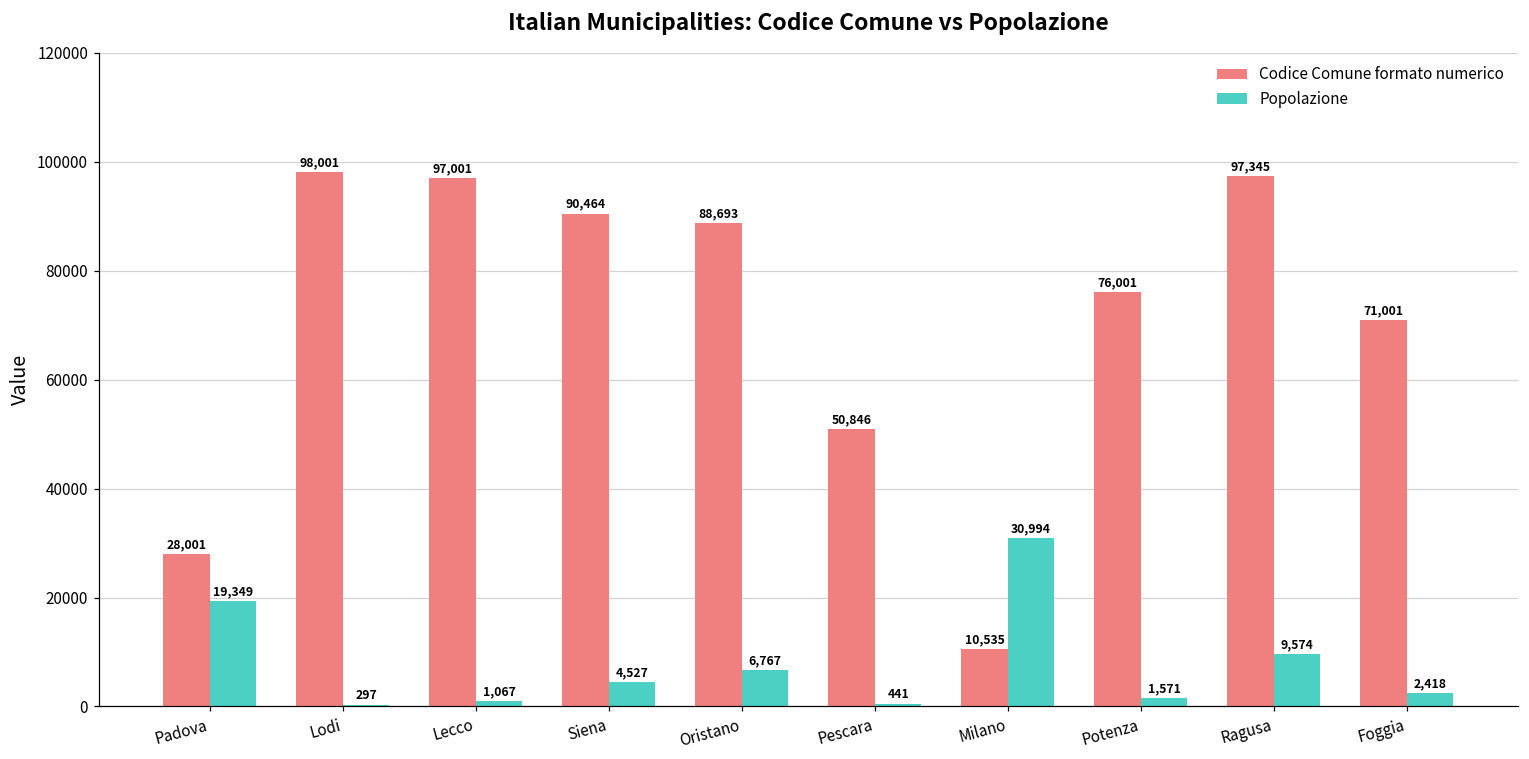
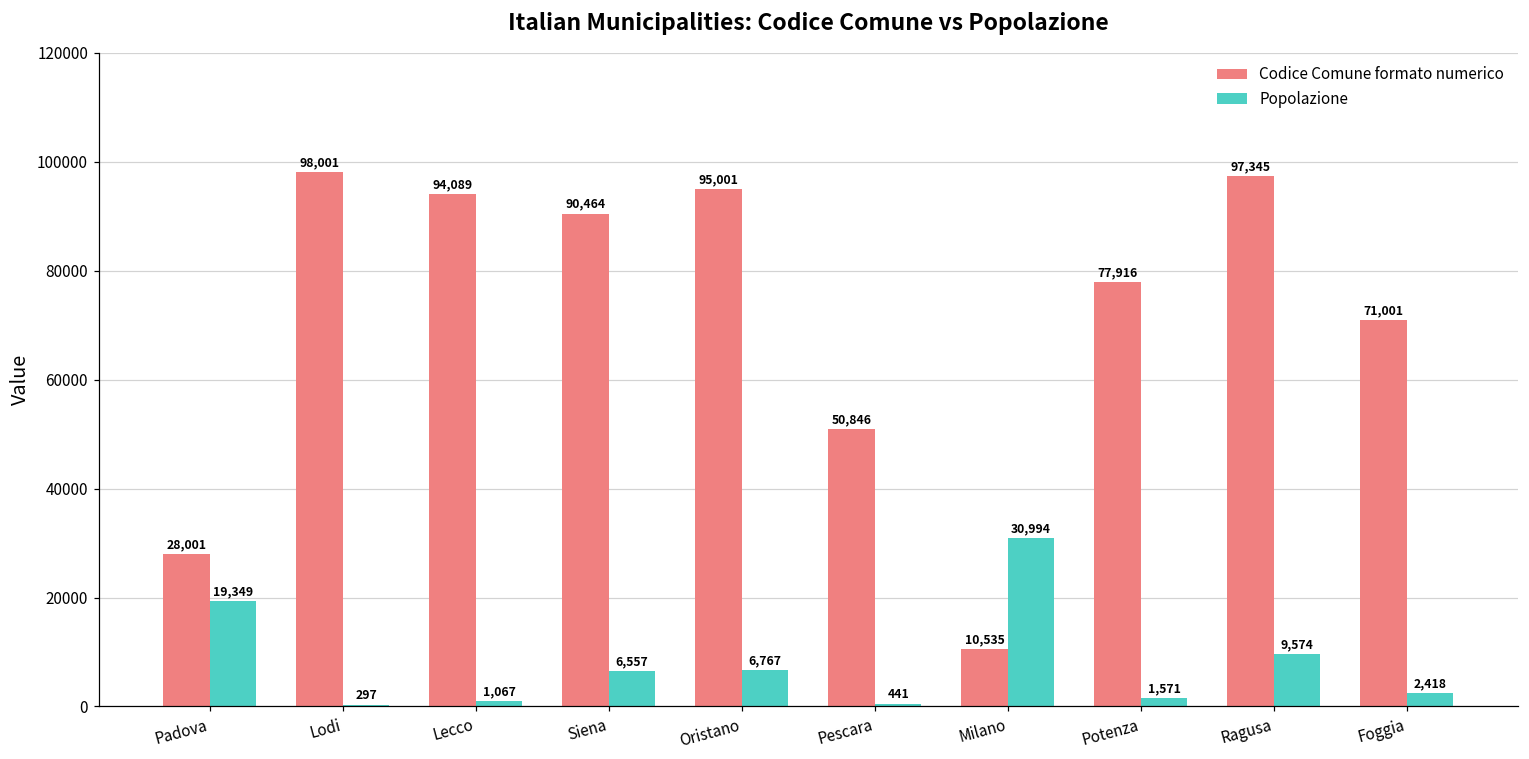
  {
    "Codice Comune formato numerico": {
      "Padova": "28,001",
      "Lodi": "98,001",
-     "Lecco": "97,001",
+     "Lecco": "94,089",
      "Siena": "90,464",
-     "Oristano": "88,693",
+     "Oristano": "95,001",
      "Pescara": "50,846",
      "Milano": "10,535",
-     "Potenza": "76,001",
+     "Potenza": "77,916",
      "Ragusa": "97,345",
      "Foggia": "71,001"
    },
    "Popolazione": {
      "Padova": "19,349",
      "Lodi": "297",
      "Lecco": "1,067",
-     "Siena": "4,527",
+     "Siena": "6,557",
      "Oristano": "6,767",
      "Pescara": "441",
      "Milano": "30,994",
      "Potenza": "1,571",
      "Ragusa": "9,574",
      "Foggia": "2,418"
    }
  }
